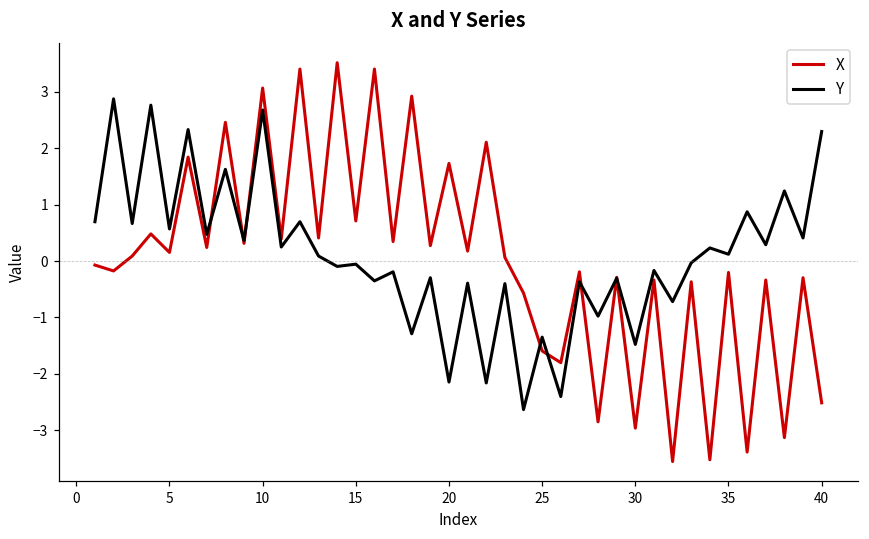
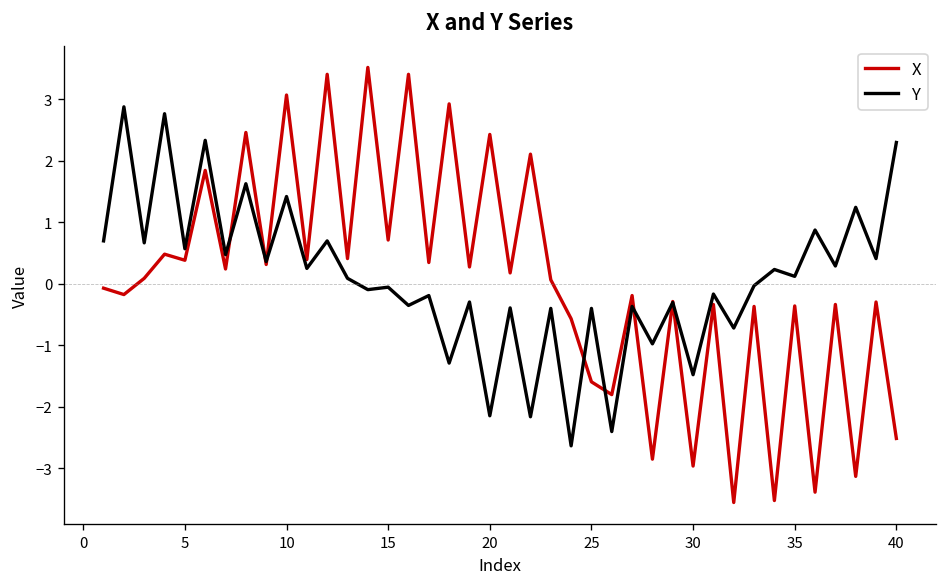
  {
    "X": {
-     "5": 0.2,
+     "5": 0.4,
      "10": 3.1,
      "15": 0.7,
-     "20": 1.7,
+     "20": 2.4,
      "25": -1.6,
      "30": -3.0,
-     "35": -0.2,
+     "35": -0.4,
      "40": -2.5
    },
    "Y": {
      "5": 0.6,
-     "10": 2.7,
+     "10": 1.4,
      "15": -0.1,
      "20": -2.1,
-     "25": -1.4,
+     "25": -0.4,
      "30": -1.5,
      "35": 0.1,
      "40": 2.3
    }
  }
